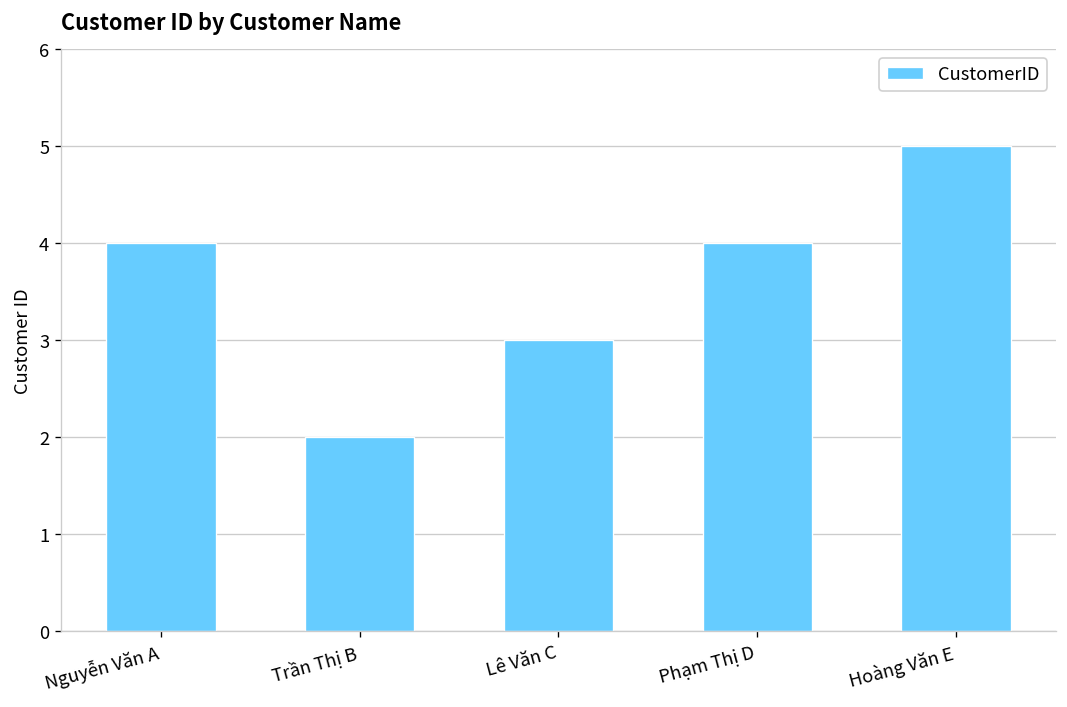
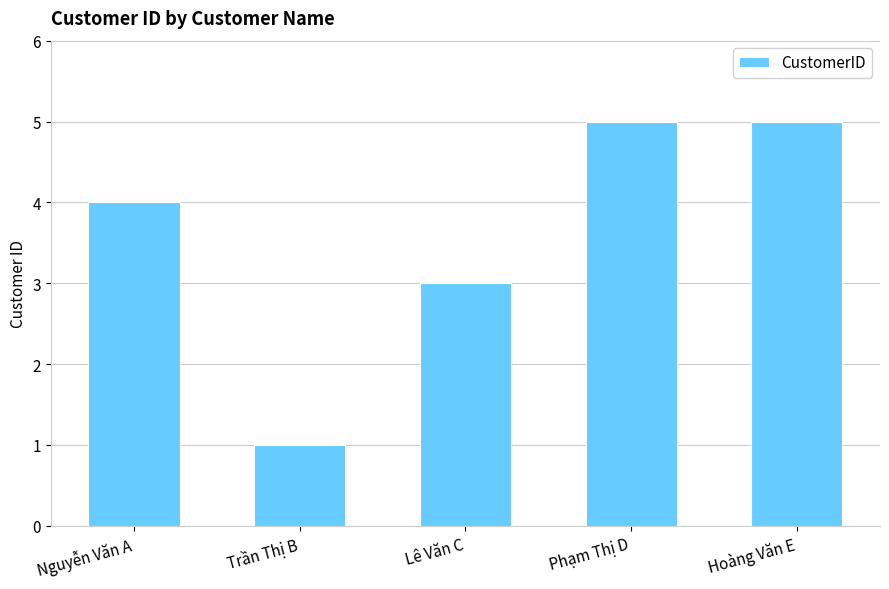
  {
    "Nguyễn Văn A": 4,
-   "Trần Thị B": 2,
+   "Trần Thị B": 1,
    "Lê Văn C": 3,
-   "Phạm Thị D": 4,
+   "Phạm Thị D": 5,
    "Hoàng Văn E": 5
  }
